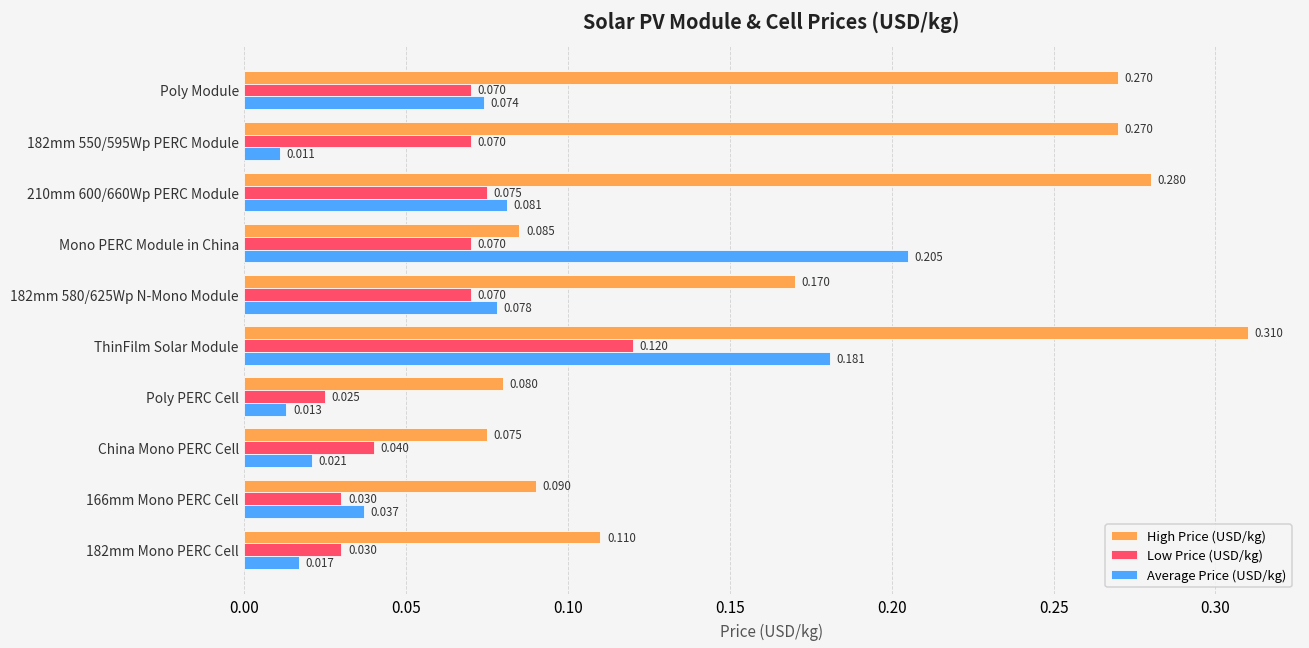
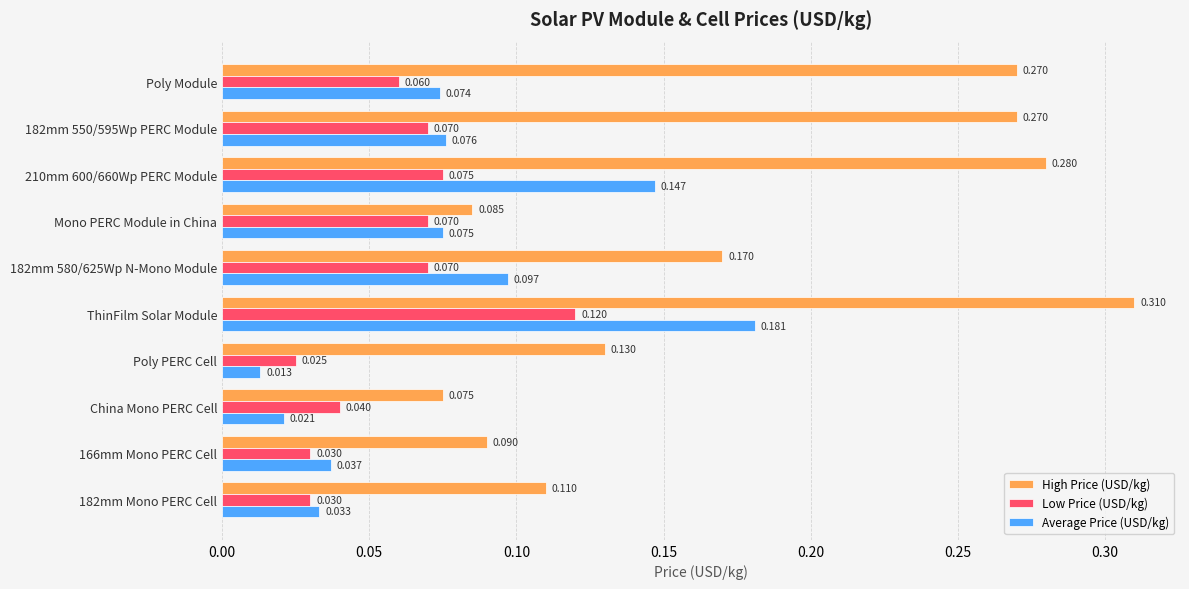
  {
    "High Price (USD/kg)": {
      "Poly Module": 0.270,
      "182mm 550/595Wp PERC Module": 0.270,
      "210mm 600/660Wp PERC Module": 0.280,
      "Mono PERC Module in China": 0.085,
      "182mm 580/625Wp N-Mono Module": 0.170,
      "ThinFilm Solar Module": 0.310,
-     "Poly PERC Cell": 0.080,
+     "Poly PERC Cell": 0.130,
      "China Mono PERC Cell": 0.075,
      "166mm Mono PERC Cell": 0.090,
      "182mm Mono PERC Cell": 0.110
    },
    "Low Price (USD/kg)": {
-     "Poly Module": 0.070,
+     "Poly Module": 0.060,
      "182mm 550/595Wp PERC Module": 0.070,
      "210mm 600/660Wp PERC Module": 0.075,
      "Mono PERC Module in China": 0.070,
      "182mm 580/625Wp N-Mono Module": 0.070,
      "ThinFilm Solar Module": 0.120,
      "Poly PERC Cell": 0.025,
      "China Mono PERC Cell": 0.040,
      "166mm Mono PERC Cell": 0.030,
      "182mm Mono PERC Cell": 0.030
    },
    "Average Price (USD/kg)": {
      "Poly Module": 0.074,
-     "182mm 550/595Wp PERC Module": 0.011,
-     "210mm 600/660Wp PERC Module": 0.081,
-     "Mono PERC Module in China": 0.205,
-     "182mm 580/625Wp N-Mono Module": 0.078,
+     "182mm 550/595Wp PERC Module": 0.076,
+     "210mm 600/660Wp PERC Module": 0.147,
+     "Mono PERC Module in China": 0.075,
+     "182mm 580/625Wp N-Mono Module": 0.097,
      "ThinFilm Solar Module": 0.181,
      "Poly PERC Cell": 0.013,
      "China Mono PERC Cell": 0.021,
      "166mm Mono PERC Cell": 0.037,
-     "182mm Mono PERC Cell": 0.017
+     "182mm Mono PERC Cell": 0.033
    }
  }
